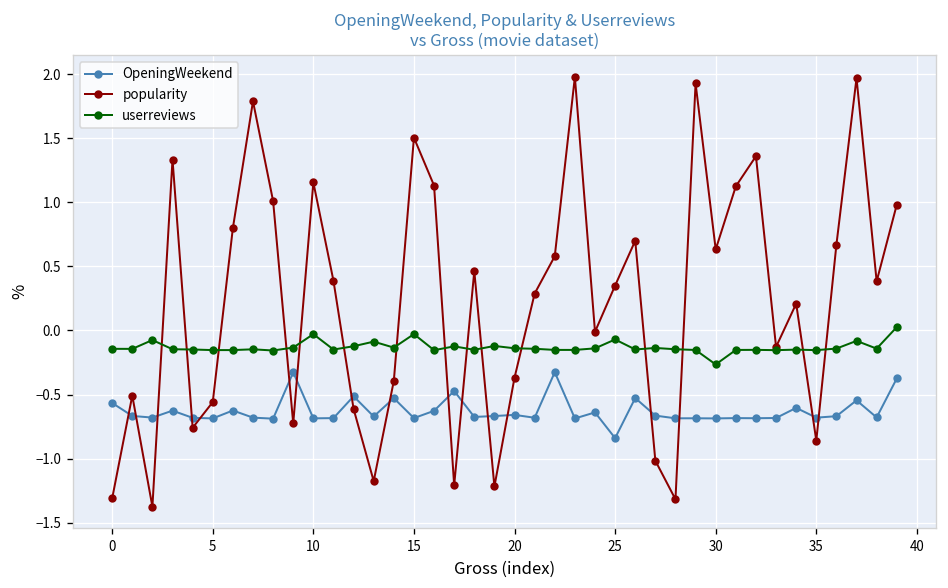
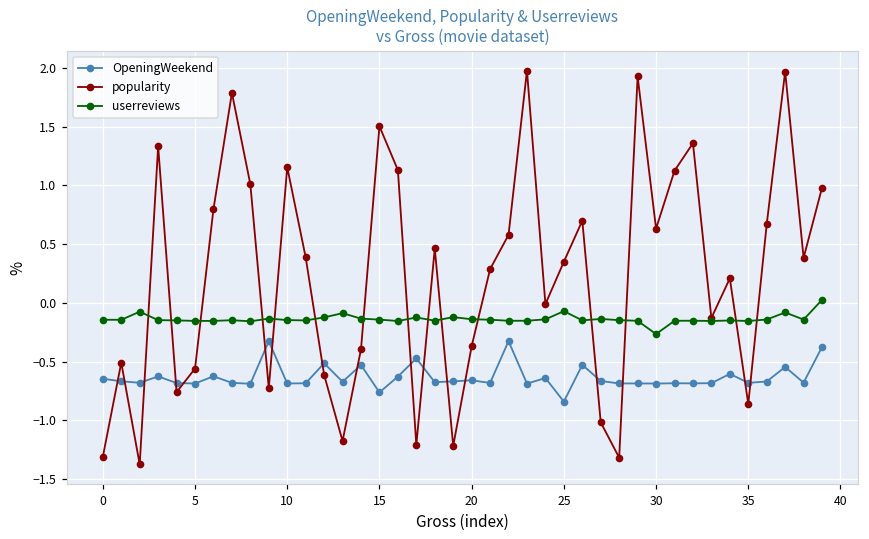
  {
    "OpeningWeekend": {
-     "0": -0.57,
+     "0": -0.65,
      "5": -0.69,
      "10": -0.69,
-     "15": -0.68,
+     "15": -0.76,
      "20": -0.66,
      "25": -0.84,
      "30": -0.69,
      "35": -0.68
    },
    "popularity": {
      "0": -1.31,
      "5": -0.56,
      "10": 1.16,
      "15": 1.50,
      "20": -0.37,
      "25": 0.35,
      "30": 0.63,
      "35": -0.86
    },
    "userreviews": {
      "0": -0.14,
      "5": -0.15,
-     "10": -0.03,
-     "15": -0.03,
+     "10": -0.15,
+     "15": -0.14,
      "20": -0.14,
      "25": -0.07,
      "30": -0.27,
      "35": -0.15
    }
  }
